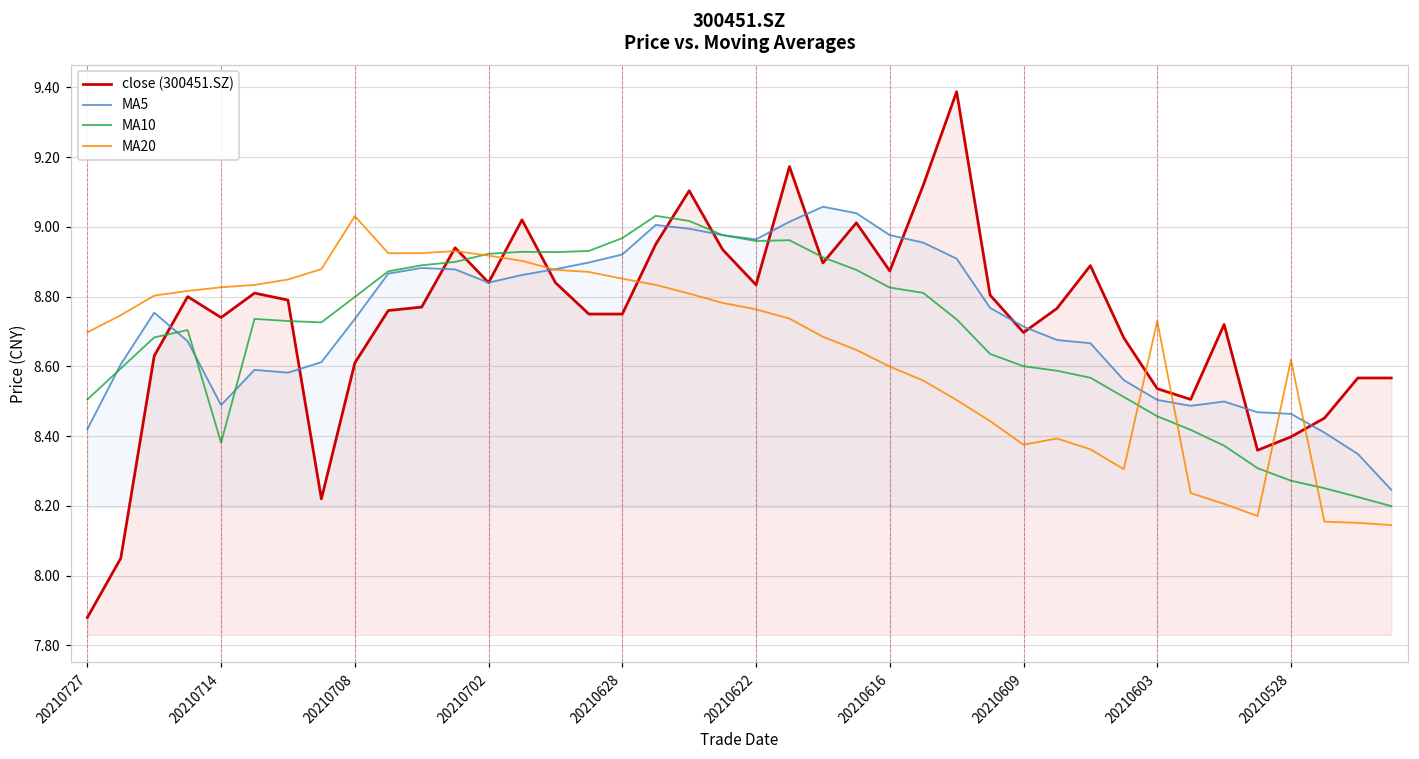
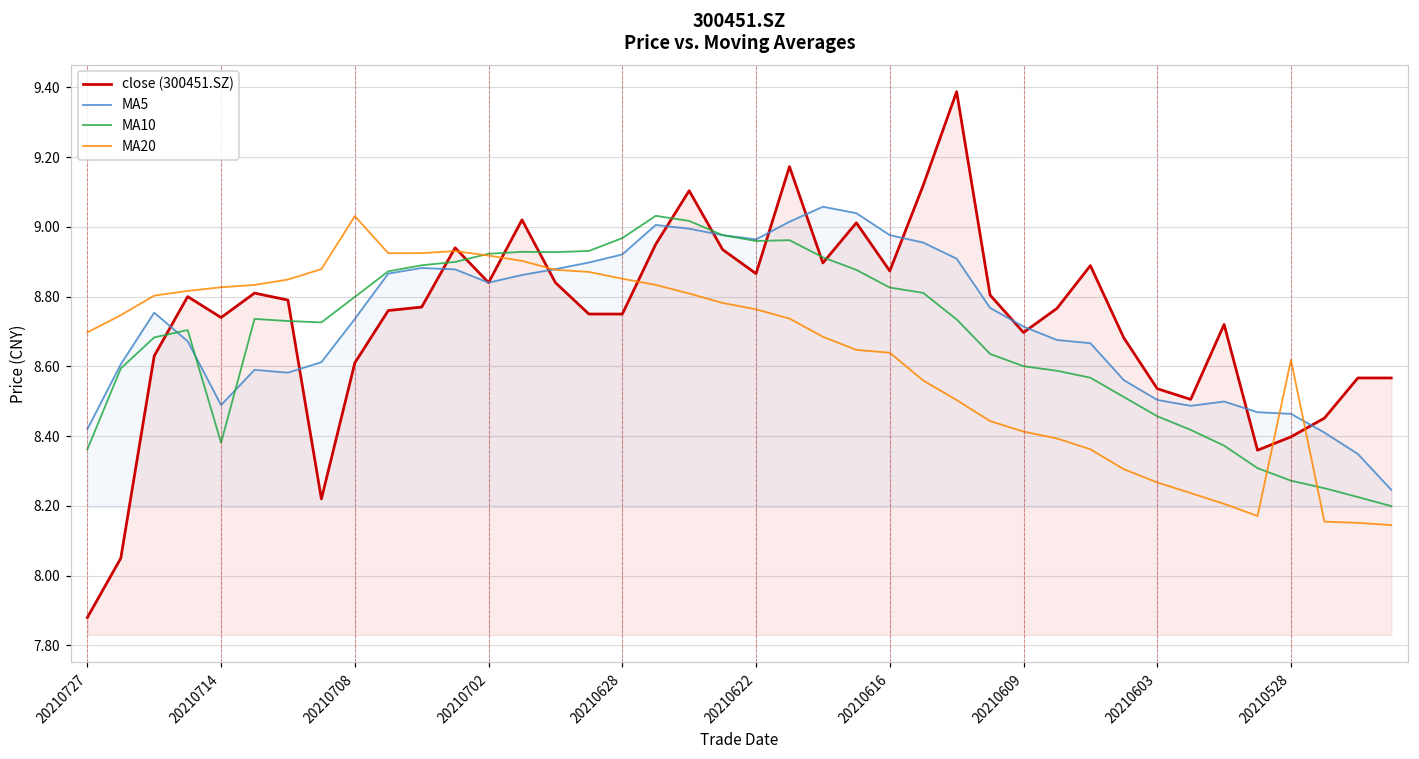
  {
    "close (300451.SZ)": {
      "20210727": 7.88,
      "20210714": 8.74,
      "20210708": 8.61,
      "20210628": 8.75,
-     "20210622": 8.83,
+     "20210622": 8.87,
      "20210616": 8.87,
      "20210609": 8.70,
      "20210603": 8.54,
      "20210528": 8.40
    },
    "MA5": {
      "20210727": 8.42,
      "20210714": 8.49,
      "20210708": 8.74,
      "20210628": 8.92,
      "20210616": 8.98,
      "20210609": 8.71,
      "20210603": 8.50,
      "20210528": 8.46
    },
    "MA10": {
-     "20210727": 8.51,
+     "20210727": 8.36,
      "20210714": 8.38,
      "20210708": 8.80,
      "20210628": 8.97,
      "20210616": 8.83,
      "20210609": 8.60,
      "20210603": 8.46,
      "20210528": 8.27
    },
    "MA20": {
      "20210727": 8.70,
      "20210714": 8.83,
      "20210708": 9.03,
      "20210628": 8.85,
      "20210622": 8.76,
-     "20210616": 8.60,
-     "20210609": 8.38,
-     "20210603": 8.73,
+     "20210616": 8.64,
+     "20210609": 8.41,
+     "20210603": 8.27,
      "20210528": 8.62
    }
  }
